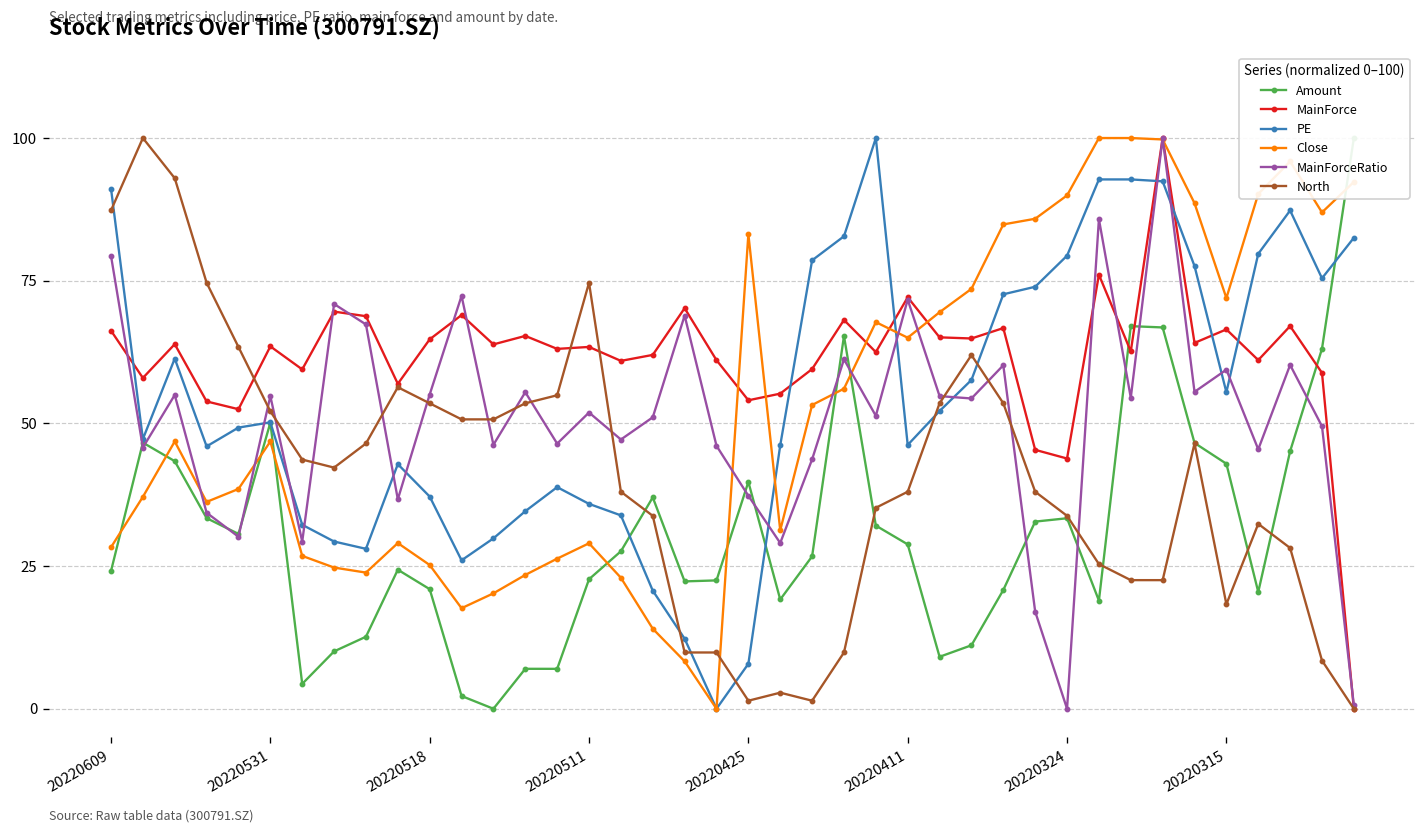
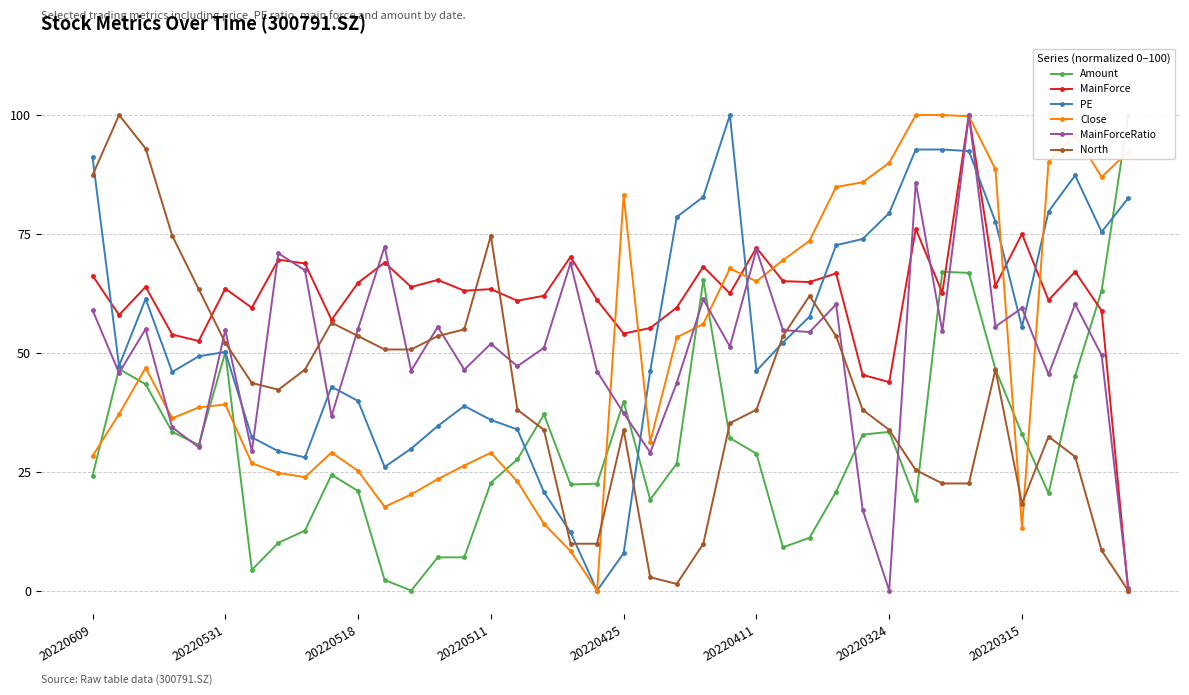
  {
    "Amount": {
      "20220609": 24,
      "20220518": 21,
      "20220511": 23,
      "20220425": 40,
      "20220411": 29,
-     "20220315": 43
+     "20220315": 33
    },
    "MainForce": {
      "20220609": 66,
      "20220531": 63,
      "20220518": 65,
      "20220511": 63,
      "20220425": 54,
      "20220324": 44,
-     "20220315": 66
+     "20220315": 75
    },
    "PE": {
      "20220609": 91,
-     "20220518": 37,
+     "20220518": 40,
      "20220511": 36,
      "20220425": 8,
      "20220411": 46,
      "20220324": 79,
      "20220315": 55
    },
    "Close": {
      "20220609": 28,
-     "20220531": 47,
+     "20220531": 39,
      "20220518": 25,
      "20220511": 29,
      "20220425": 83,
      "20220411": 65,
      "20220324": 90,
-     "20220315": 72
+     "20220315": 13
    },
    "MainForceRatio": {
-     "20220609": 79,
+     "20220609": 59,
      "20220531": 55,
      "20220518": 55,
      "20220511": 52,
      "20220425": 37,
      "20220324": 0,
      "20220315": 59
    },
    "North": {
      "20220609": 87,
      "20220531": 52,
      "20220518": 54,
      "20220511": 75,
-     "20220425": 1,
+     "20220425": 34,
      "20220411": 38,
      "20220315": 18
    }
  }
